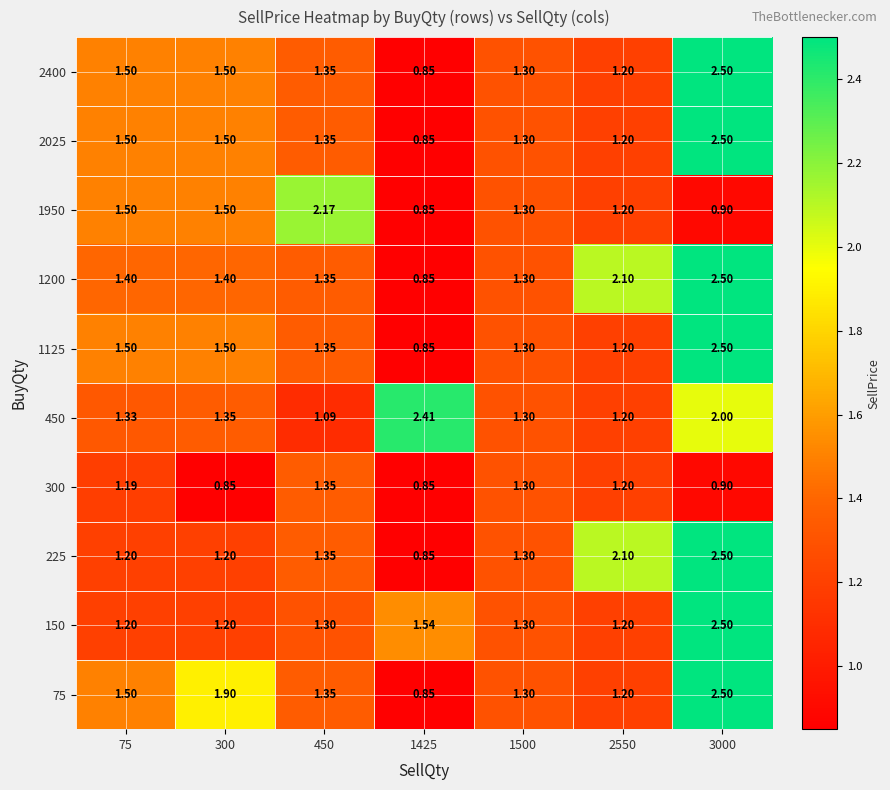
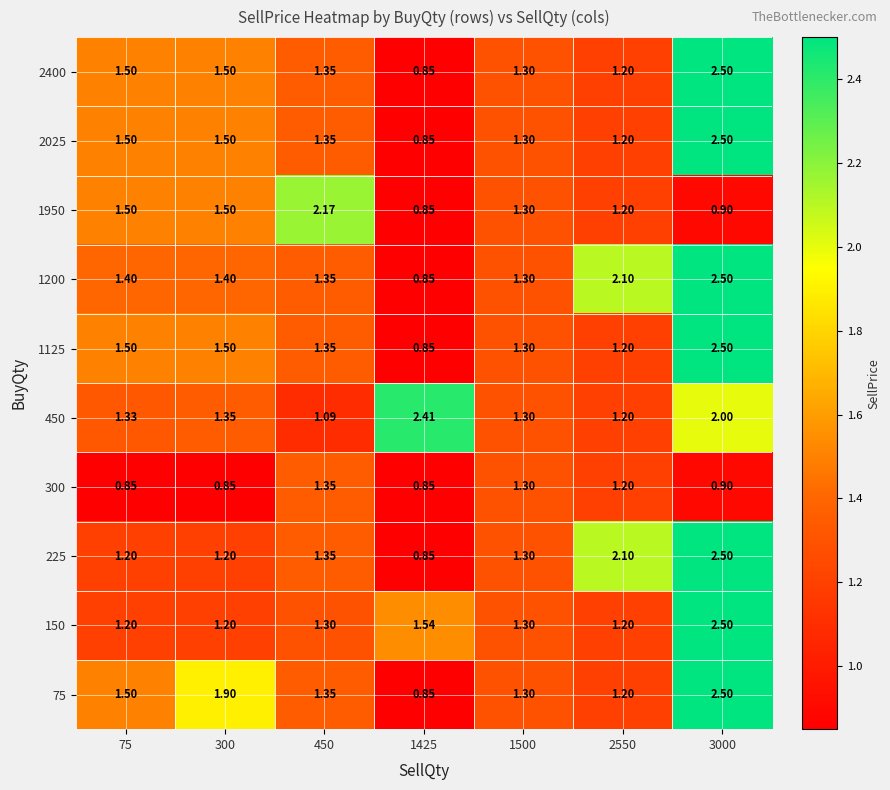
  {
    "2400": {
      "75": 1.50,
      "300": 1.50,
      "450": 1.35,
      "1425": 0.85,
      "1500": 1.30,
      "2550": 1.20,
      "3000": 2.50
    },
    "2025": {
      "75": 1.50,
      "300": 1.50,
      "450": 1.35,
      "1425": 0.85,
      "1500": 1.30,
      "2550": 1.20,
      "3000": 2.50
    },
    "1950": {
      "75": 1.50,
      "300": 1.50,
      "450": 2.17,
      "1425": 0.85,
      "1500": 1.30,
      "2550": 1.20,
      "3000": 0.90
    },
    "1200": {
      "75": 1.40,
      "300": 1.40,
      "450": 1.35,
      "1425": 0.85,
      "1500": 1.30,
      "2550": 2.10,
      "3000": 2.50
    },
    "1125": {
      "75": 1.50,
      "300": 1.50,
      "450": 1.35,
      "1425": 0.85,
      "1500": 1.30,
      "2550": 1.20,
      "3000": 2.50
    },
    "450": {
      "75": 1.33,
      "300": 1.35,
      "450": 1.09,
      "1425": 2.41,
      "1500": 1.30,
      "2550": 1.20,
      "3000": 2.00
    },
    "300": {
-     "75": 1.19,
+     "75": 0.85,
      "300": 0.85,
      "450": 1.35,
      "1425": 0.85,
      "1500": 1.30,
      "2550": 1.20,
      "3000": 0.90
    },
    "225": {
      "75": 1.20,
      "300": 1.20,
      "450": 1.35,
      "1425": 0.85,
      "1500": 1.30,
      "2550": 2.10,
      "3000": 2.50
    },
    "150": {
      "75": 1.20,
      "300": 1.20,
      "450": 1.30,
      "1425": 1.54,
      "1500": 1.30,
      "2550": 1.20,
      "3000": 2.50
    },
    "75": {
      "75": 1.50,
      "300": 1.90,
      "450": 1.35,
      "1425": 0.85,
      "1500": 1.30,
      "2550": 1.20,
      "3000": 2.50
    }
  }
